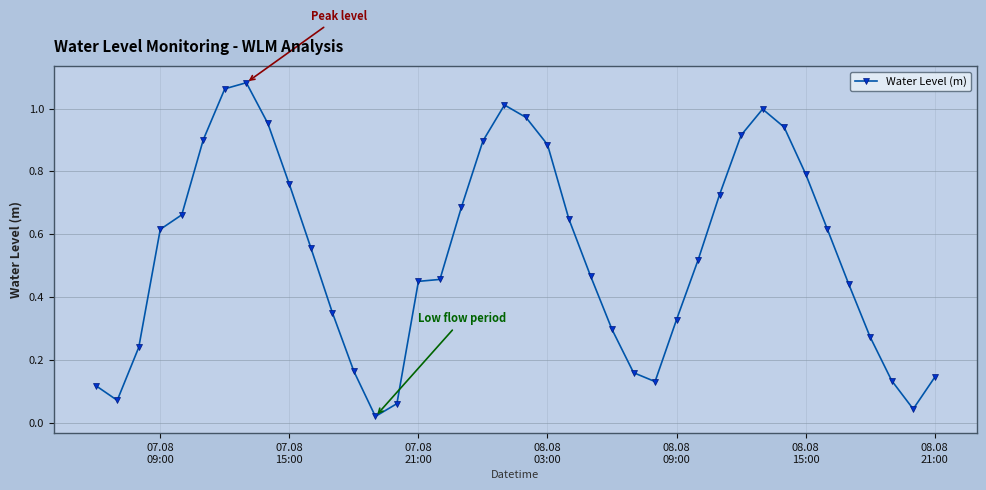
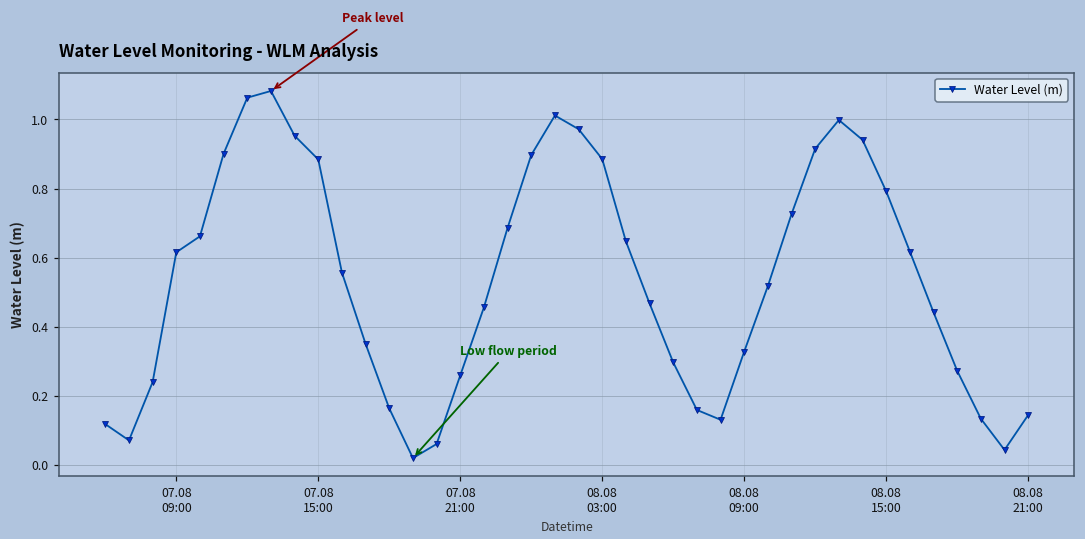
  {
    "07.08 09:00": 0.62,
-   "07.08 15:00": 0.76,
-   "07.08 21:00": 0.45,
+   "07.08 15:00": 0.88,
+   "07.08 21:00": 0.26,
    "08.08 03:00": 0.89,
    "08.08 09:00": 0.33,
    "08.08 15:00": 0.79,
    "08.08 21:00": 0.14
  }
